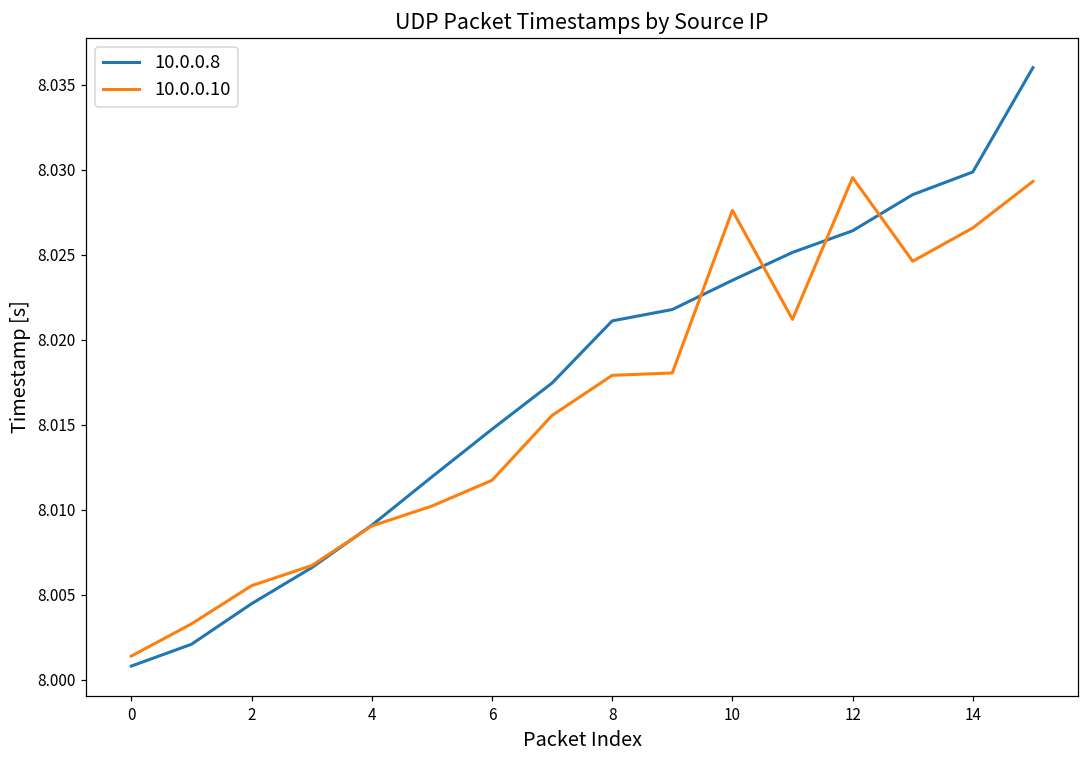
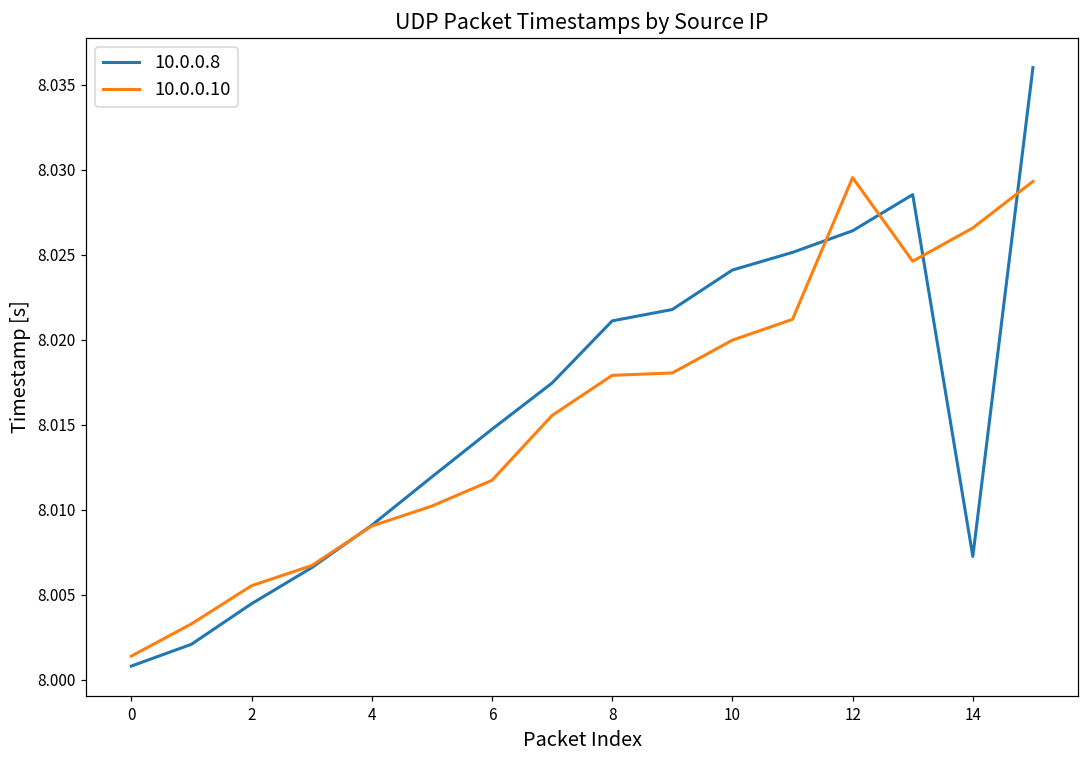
  {
    "10.0.0.8": {
      "0": 8.0008,
      "2": 8.0045,
      "6": 8.0147,
      "8": 8.0211,
-     "10": 8.0235,
+     "10": 8.0241,
      "12": 8.0264,
-     "14": 8.0299
+     "14": 8.0073
    },
    "10.0.0.10": {
      "0": 8.0014,
      "2": 8.0055,
      "6": 8.0117,
      "8": 8.0179,
-     "10": 8.0276,
+     "10": 8.0200,
      "12": 8.0295,
      "14": 8.0266
    }
  }
